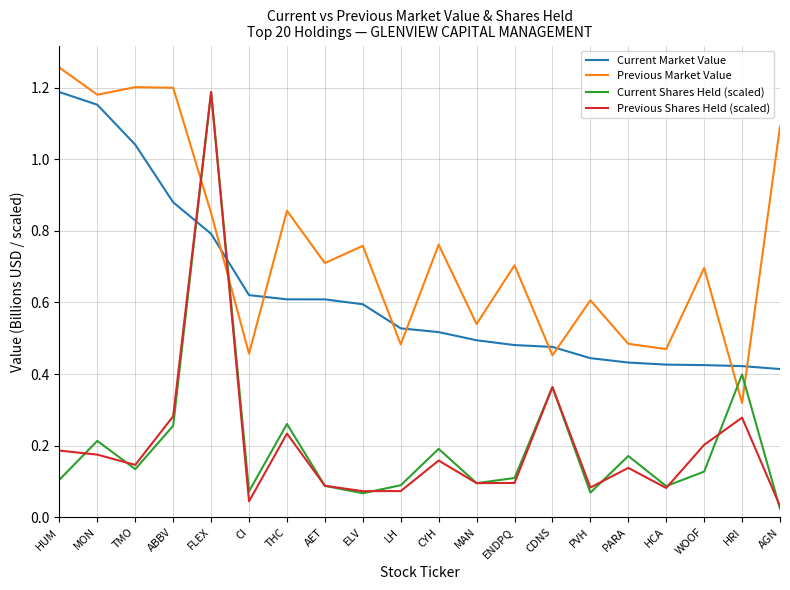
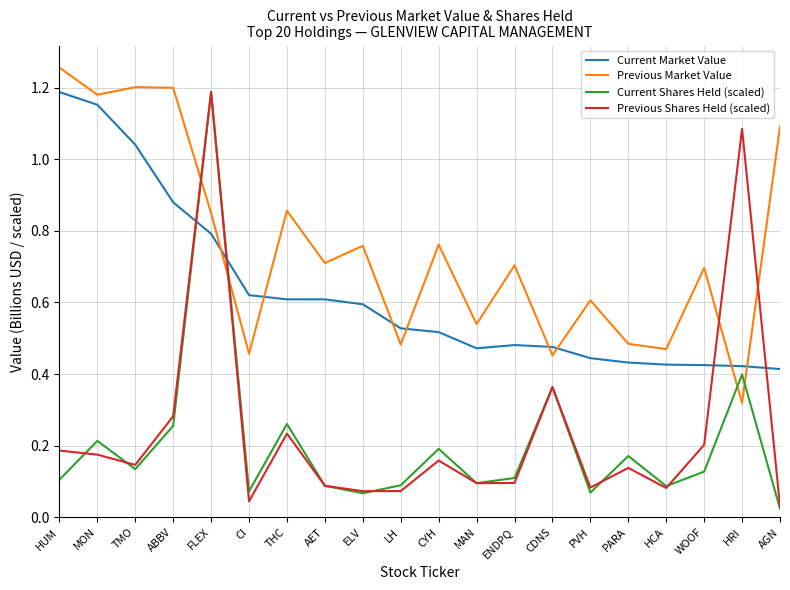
  {
    "Current Market Value": {
      "HUM": 1.19,
      "MON": 1.15,
      "TMO": 1.04,
      "ABBV": 0.88,
      "FLEX": 0.79,
      "CI": 0.62,
      "THC": 0.61,
      "AET": 0.61,
      "ELV": 0.60,
      "LH": 0.53,
      "CYH": 0.52,
-     "MAN": 0.49,
+     "MAN": 0.47,
      "ENDPQ": 0.48,
      "CDNS": 0.48,
      "PVH": 0.44,
      "PARA": 0.43,
      "HCA": 0.43,
      "WOOF": 0.43,
      "HRI": 0.42,
      "AGN": 0.41
    },
    "Previous Market Value": {
      "HUM": 1.26,
      "MON": 1.18,
      "TMO": 1.20,
      "ABBV": 1.20,
      "FLEX": 0.85,
      "CI": 0.46,
      "THC": 0.86,
      "AET": 0.71,
      "ELV": 0.76,
      "LH": 0.48,
      "CYH": 0.76,
      "MAN": 0.54,
      "ENDPQ": 0.70,
      "CDNS": 0.45,
      "PVH": 0.61,
      "PARA": 0.48,
      "HCA": 0.47,
      "WOOF": 0.70,
      "HRI": 0.32,
      "AGN": 1.09
    },
    "Current Shares Held (scaled)": {
      "HUM": 0.10,
      "MON": 0.21,
      "TMO": 0.13,
      "ABBV": 0.26,
      "CI": 0.07,
      "THC": 0.26,
      "LH": 0.09,
      "CYH": 0.19,
      "ENDPQ": 0.11,
      "PVH": 0.07,
      "PARA": 0.17,
      "WOOF": 0.13,
      "HRI": 0.40,
      "AGN": 0.02
    },
    "Previous Shares Held (scaled)": {
      "HUM": 0.19,
      "MON": 0.18,
      "TMO": 0.15,
      "ABBV": 0.28,
      "CI": 0.04,
      "THC": 0.23,
      "LH": 0.07,
      "CYH": 0.16,
      "ENDPQ": 0.10,
      "PVH": 0.08,
      "PARA": 0.14,
      "WOOF": 0.20,
-     "HRI": 0.28,
+     "HRI": 1.09,
      "AGN": 0.03
    }
  }
